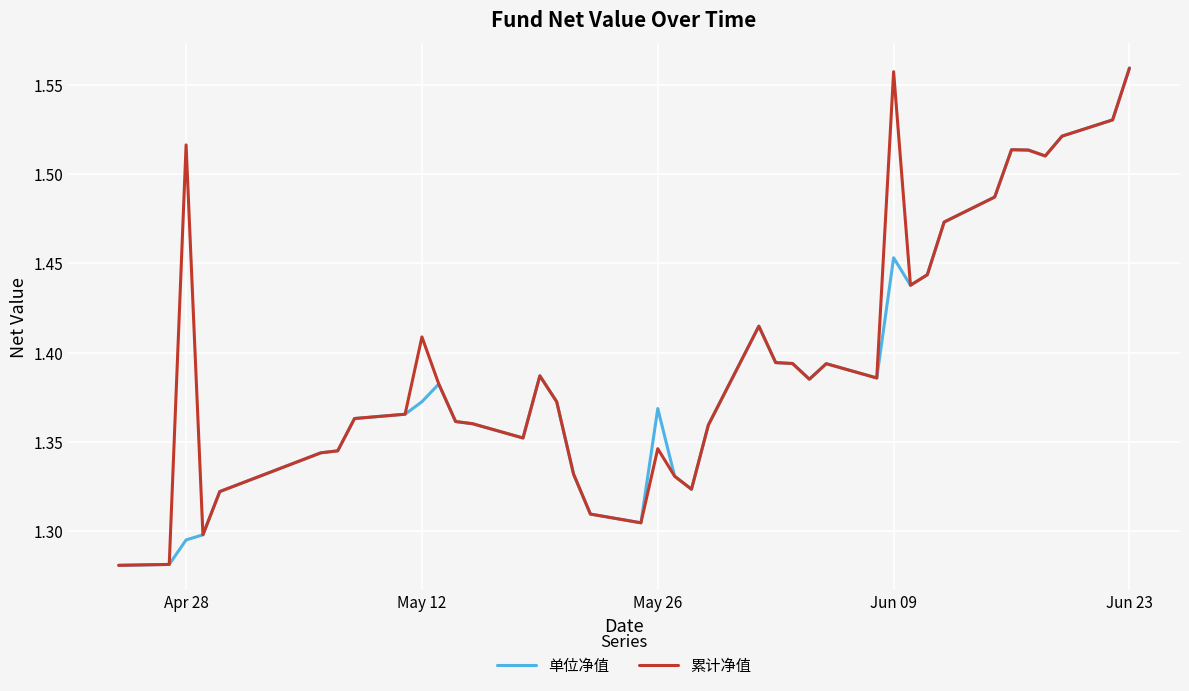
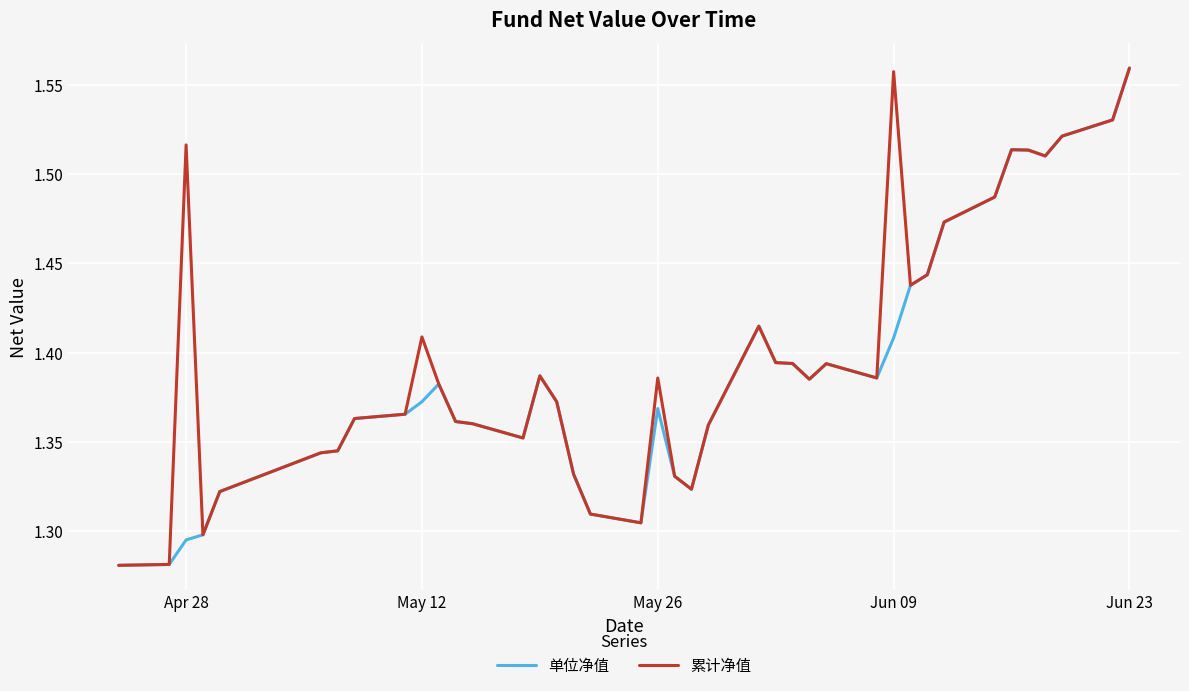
  {
    "单位净值": {
      "Apr 28": 1.295,
      "May 12": 1.373,
      "May 26": 1.369,
-     "Jun 09": 1.453
+     "Jun 09": 1.408
    },
    "累计净值": {
      "Apr 28": 1.516,
      "May 12": 1.409,
-     "May 26": 1.346,
+     "May 26": 1.386,
      "Jun 09": 1.557
    }
  }
